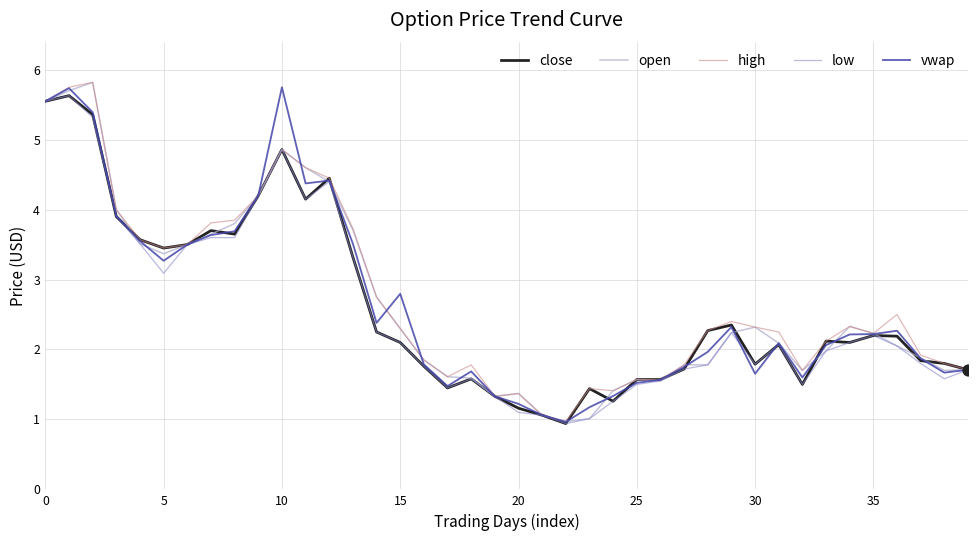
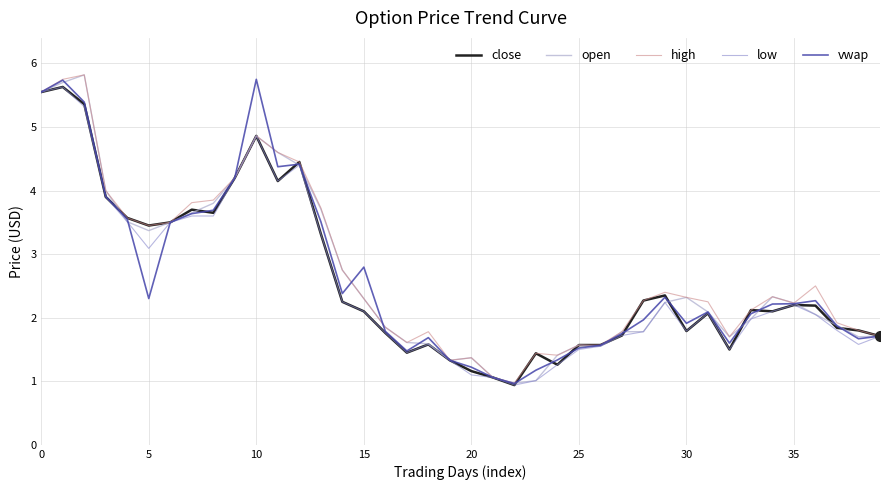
  {
    "vwap": {
-     "5": 3.3,
+     "5": 2.3,
      "10": 5.8,
      "15": 2.8,
      "20": 1.2,
-     "30": 1.7
+     "30": 1.9
    }
  }
